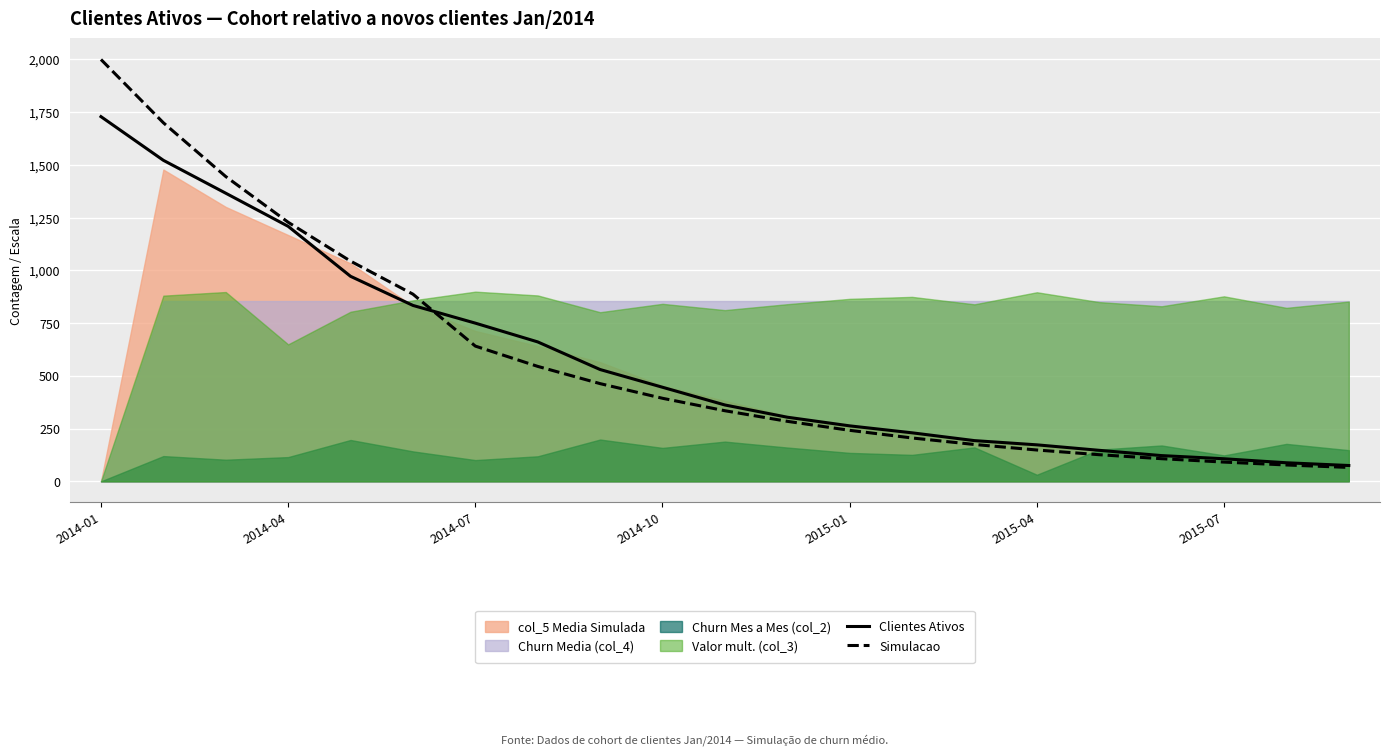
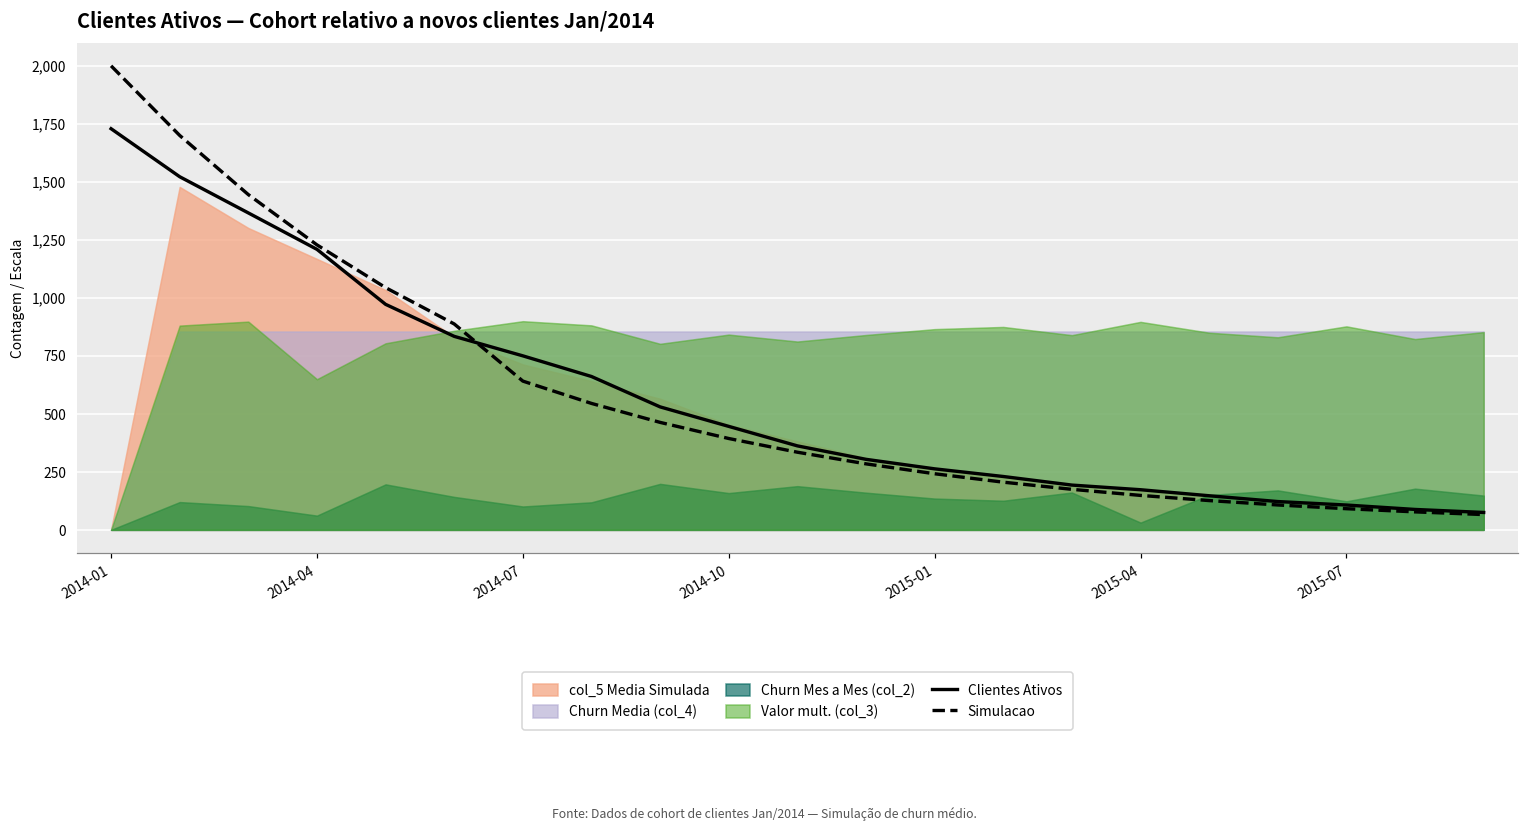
  {
    "col_5 Media Simulada": {
      "2014-04": "1,170",
      "2014-07": "710"
    },
    "Churn Media (col_4)": {
      "2014-04": "850",
      "2014-07": "850",
      "2014-10": "850",
      "2015-04": "850",
      "2015-07": "850"
    },
    "Churn Mes a Mes (col_2)": {
-     "2014-04": "110",
+     "2014-04": "60",
      "2014-07": "100",
      "2014-10": "160",
      "2015-01": "130",
      "2015-04": "30",
      "2015-07": "120"
    },
    "Valor mult. (col_3)": {
      "2014-04": "650",
      "2014-07": "900",
      "2014-10": "840",
      "2015-04": "900",
      "2015-07": "880"
    }
  }
